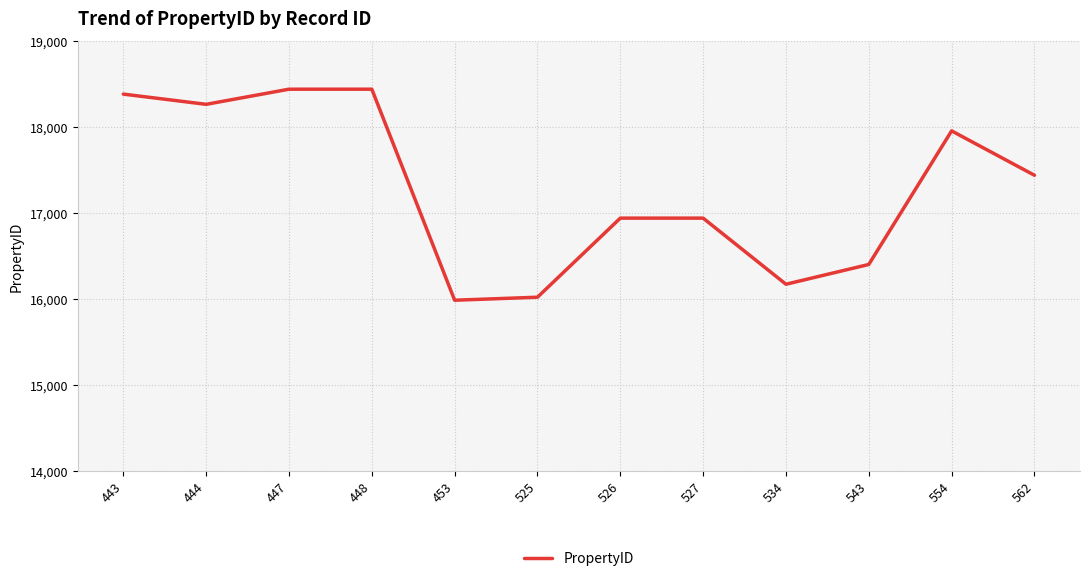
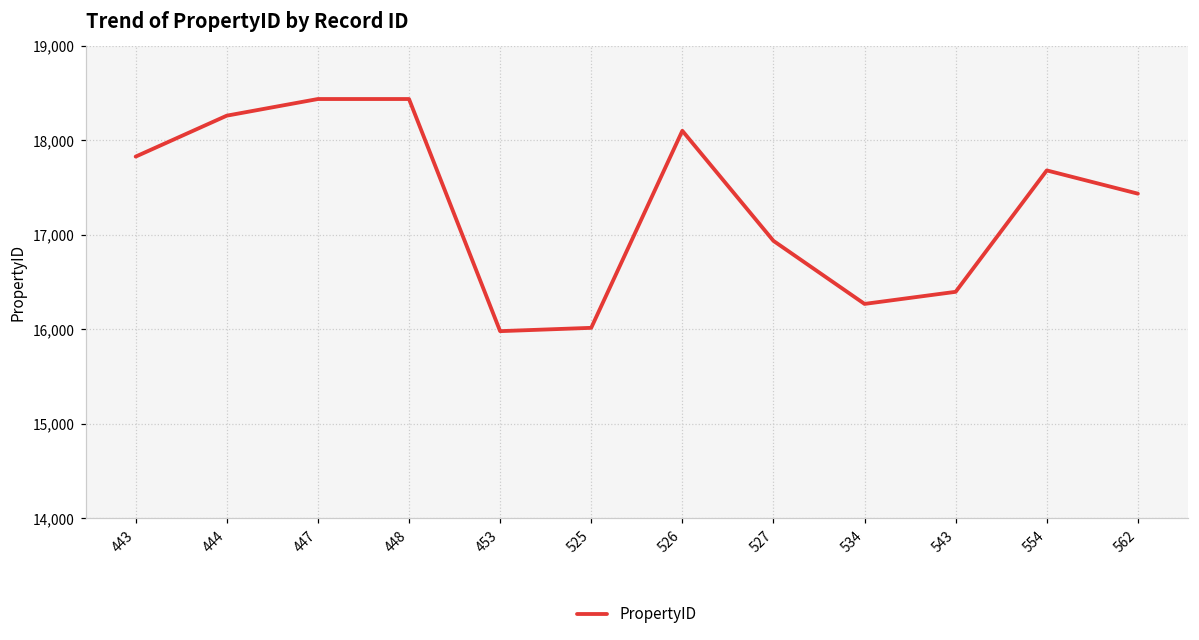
  {
-   "443": "18,400",
+   "443": "17,800",
    "444": "18,300",
    "447": "18,400",
    "448": "18,400",
    "453": "16,000",
    "525": "16,000",
-   "526": "16,900",
+   "526": "18,100",
    "527": "16,900",
-   "534": "16,200",
+   "534": "16,300",
    "543": "16,400",
-   "554": "18,000",
+   "554": "17,700",
    "562": "17,400"
  }
